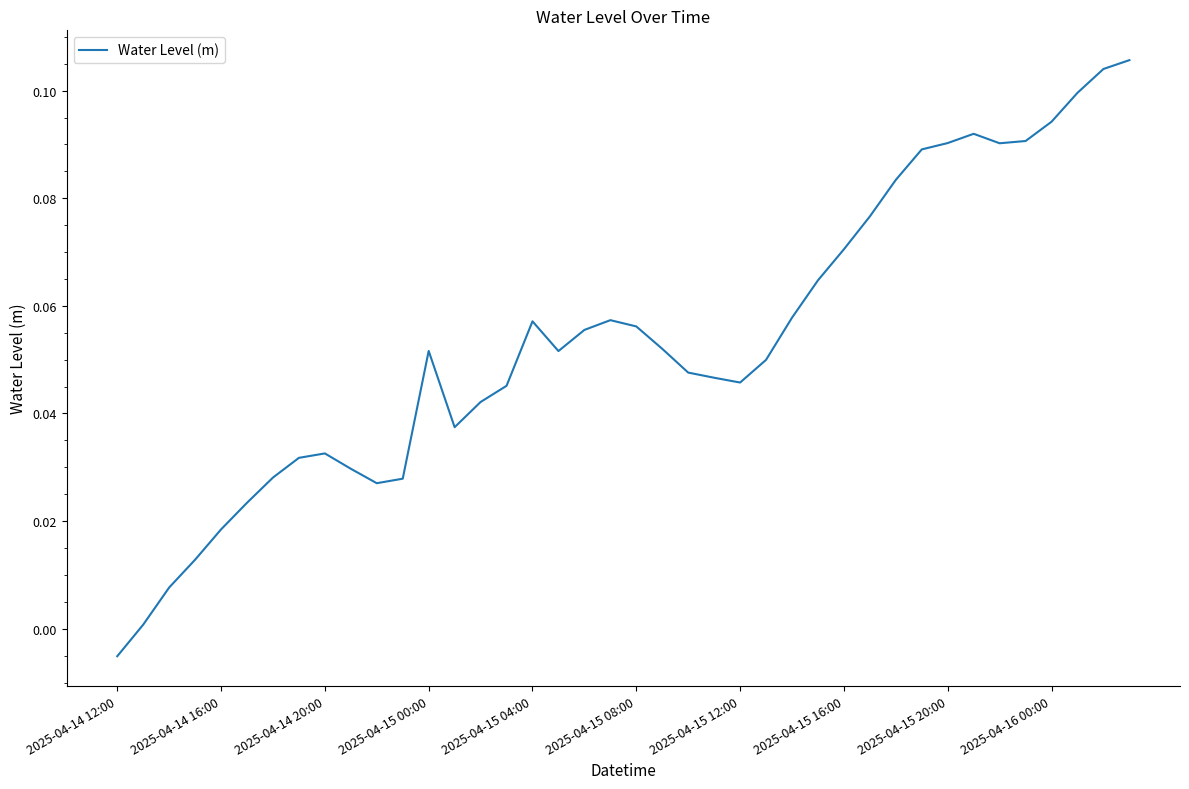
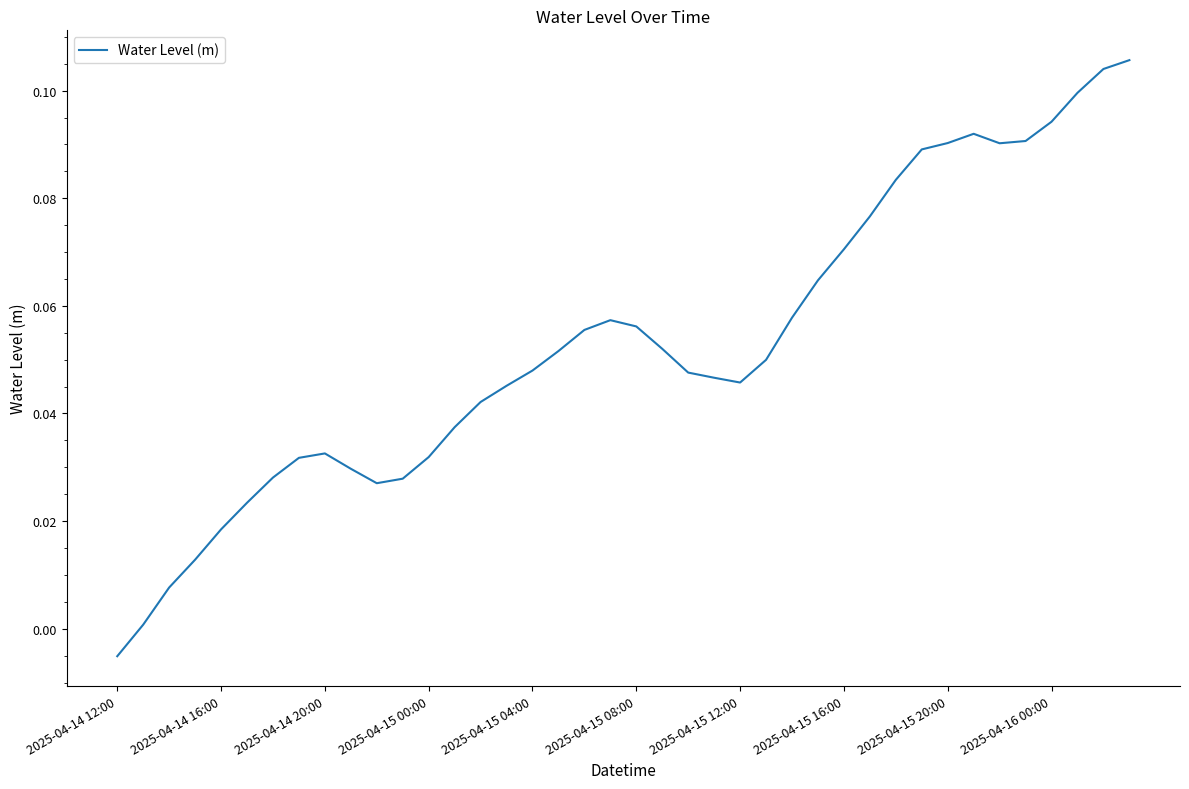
  {
    "2025-04-14 12:00": -0.005,
    "2025-04-14 16:00": 0.018,
    "2025-04-14 20:00": 0.033,
-   "2025-04-15 00:00": 0.052,
-   "2025-04-15 04:00": 0.057,
+   "2025-04-15 00:00": 0.032,
+   "2025-04-15 04:00": 0.048,
    "2025-04-15 08:00": 0.056,
    "2025-04-15 12:00": 0.046,
    "2025-04-15 16:00": 0.071,
    "2025-04-15 20:00": 0.090,
    "2025-04-16 00:00": 0.094
  }
